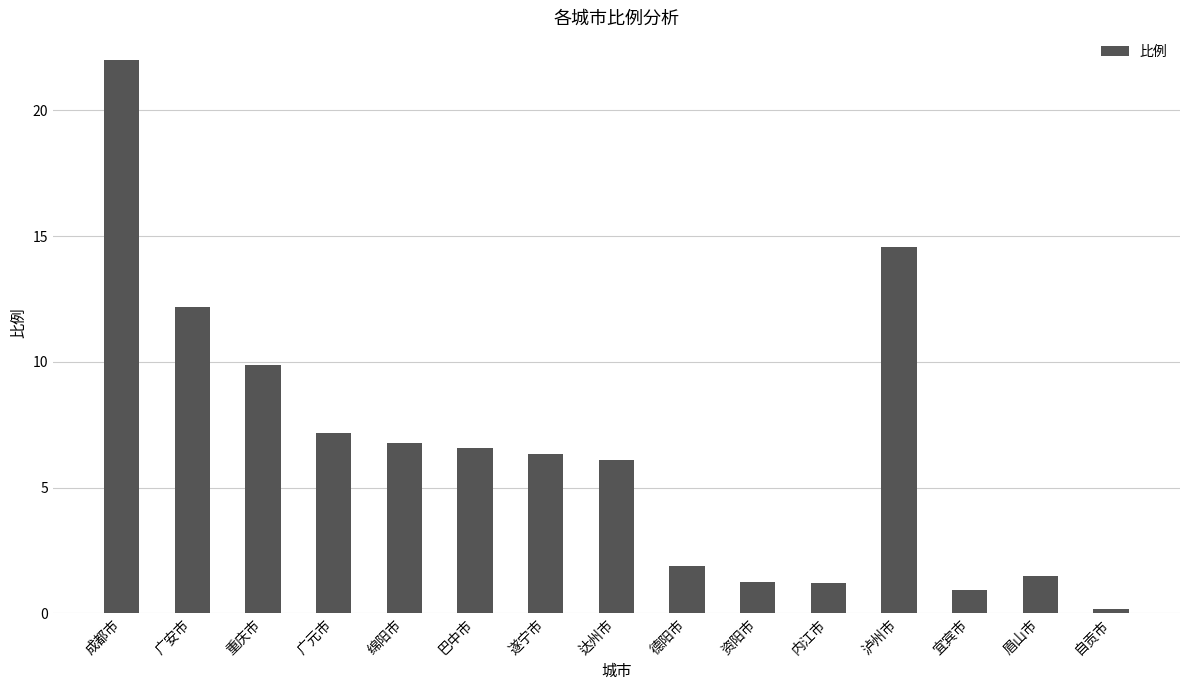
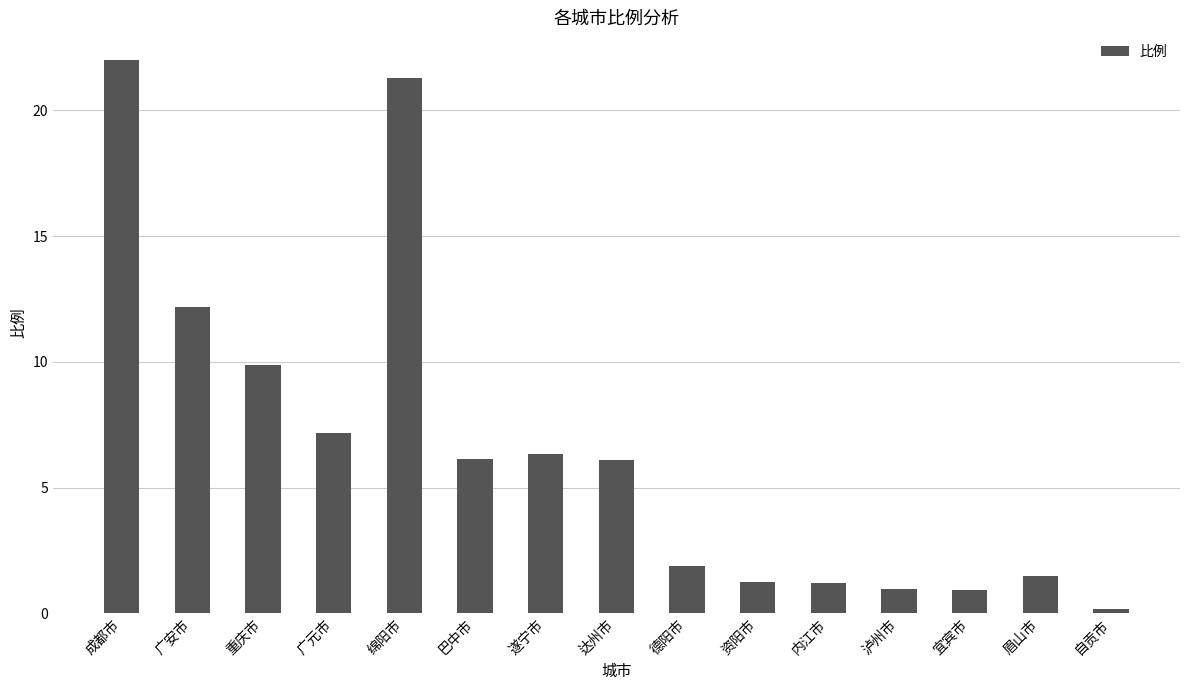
  {
    "成都市": 22.0,
    "广安市": 12.2,
    "重庆市": 9.9,
    "广元市": 7.2,
-   "绵阳市": 6.8,
-   "巴中市": 6.6,
+   "绵阳市": 21.3,
+   "巴中市": 6.1,
    "遂宁市": 6.3,
    "达州市": 6.1,
    "德阳市": 1.9,
    "资阳市": 1.2,
    "内江市": 1.2,
-   "泸州市": 14.6,
+   "泸州市": 1.0,
    "宜宾市": 0.9,
    "眉山市": 1.5,
    "自贡市": 0.2
  }
